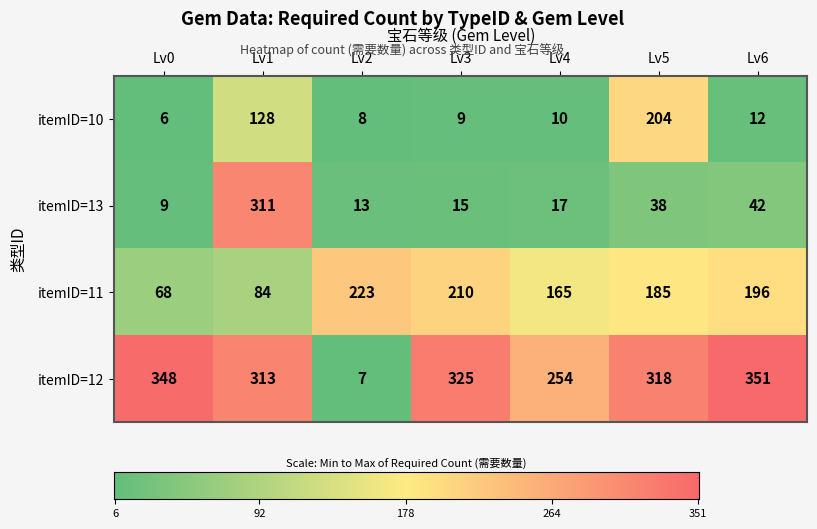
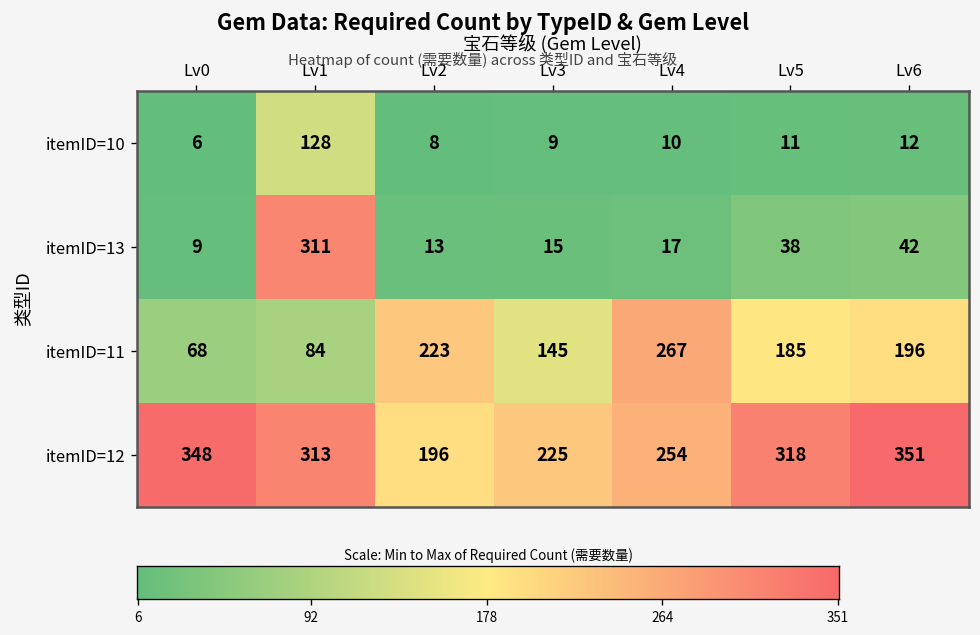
  {
    "itemID=10": {
      "Lv0": 6,
      "Lv1": 128,
      "Lv2": 8,
      "Lv3": 9,
      "Lv4": 10,
-     "Lv5": 204,
+     "Lv5": 11,
      "Lv6": 12
    },
    "itemID=13": {
      "Lv0": 9,
      "Lv1": 311,
      "Lv2": 13,
      "Lv3": 15,
      "Lv4": 17,
      "Lv5": 38,
      "Lv6": 42
    },
    "itemID=11": {
      "Lv0": 68,
      "Lv1": 84,
      "Lv2": 223,
-     "Lv3": 210,
-     "Lv4": 165,
+     "Lv3": 145,
+     "Lv4": 267,
      "Lv5": 185,
      "Lv6": 196
    },
    "itemID=12": {
      "Lv0": 348,
      "Lv1": 313,
-     "Lv2": 7,
-     "Lv3": 325,
+     "Lv2": 196,
+     "Lv3": 225,
      "Lv4": 254,
      "Lv5": 318,
      "Lv6": 351
    }
  }
